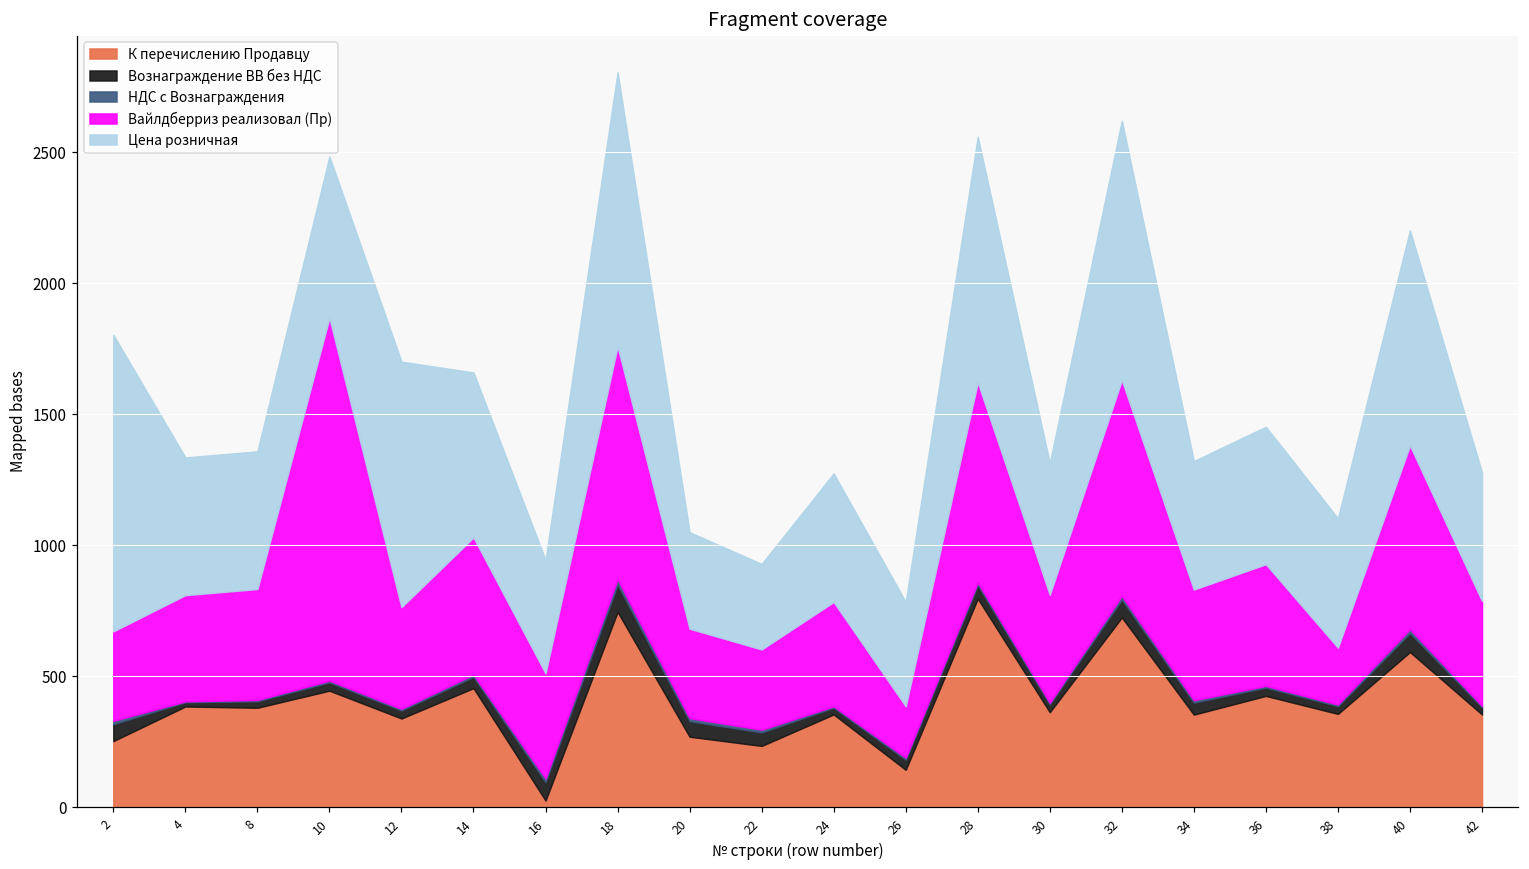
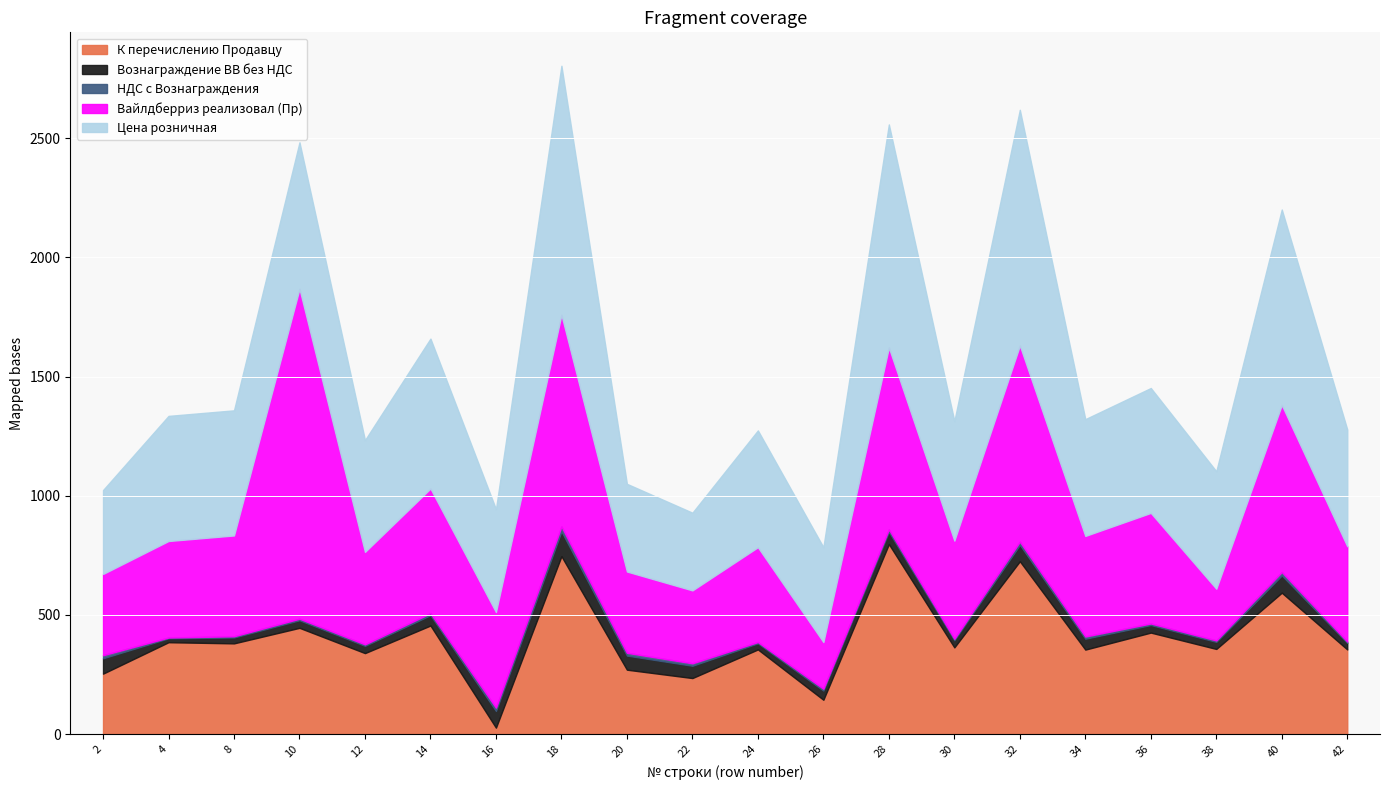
  {
    "К перечислению Продавцу": {
      "2": 250,
      "4": 390,
      "8": 380,
      "10": 450,
      "12": 340,
      "14": 460,
      "16": 30,
      "18": 750,
      "20": 270,
      "22": 230,
      "24": 360,
      "26": 140,
      "28": 800,
      "30": 360,
      "32": 730,
      "34": 350,
      "36": 430,
      "38": 360,
      "40": 590,
      "42": 360
    },
    "Вознаграждение ВВ без НДС": {
      "2": 60,
      "16": 70,
      "18": 100,
      "20": 60,
      "32": 70,
      "40": 70
    },
    "НДС с Вознаграждения": {
      "2": 10,
      "16": 10,
      "18": 20,
      "20": 10,
      "32": 10,
      "40": 10
    },
    "Вайлдберриз реализовал (Пр)": {
      "2": 340,
      "4": 410,
      "8": 420,
      "10": 1380,
      "12": 390,
      "14": 520,
      "16": 400,
      "18": 890,
      "20": 340,
      "22": 310,
      "24": 400,
      "26": 200,
      "28": 760,
      "30": 410,
      "32": 820,
      "34": 420,
      "36": 460,
      "38": 220,
      "40": 700,
      "42": 400
    },
    "Цена розничная": {
-     "2": 1130,
+     "2": 350,
      "4": 530,
      "8": 530,
      "10": 610,
-     "12": 940,
+     "12": 470,
      "14": 630,
      "16": 430,
      "18": 1050,
      "20": 370,
      "22": 330,
      "24": 490,
      "26": 400,
      "28": 940,
      "30": 500,
      "32": 990,
      "34": 490,
      "36": 520,
      "38": 490,
      "40": 820,
      "42": 490
    }
  }
